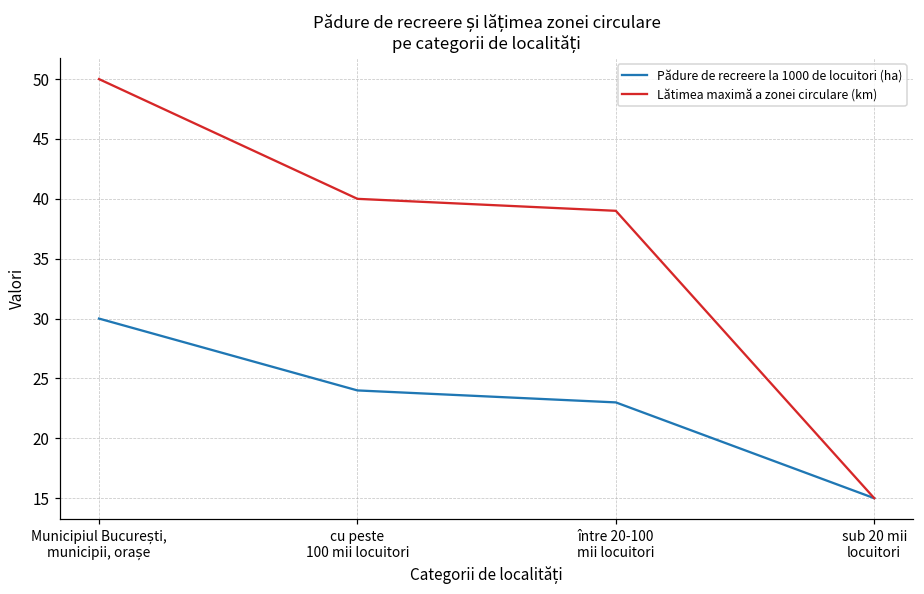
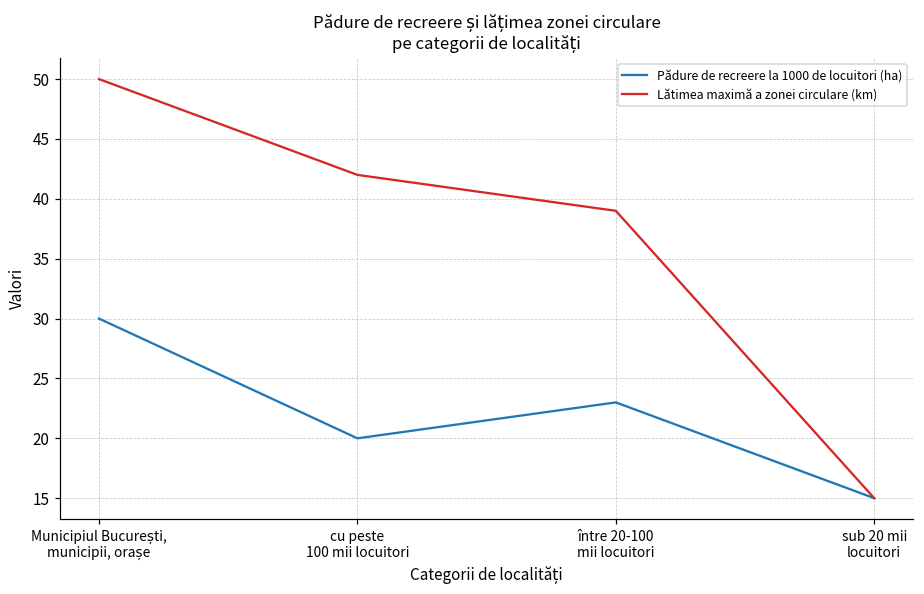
  {
    "Pădure de recreere la 1000 de locuitori (ha)": {
      "Municipiul București, municipii, orașe": 30,
-     "cu peste 100 mii locuitori": 24,
+     "cu peste 100 mii locuitori": 20,
      "între 20-100 mii locuitori": 23
    },
    "Lătimea maximă a zonei circulare (km)": {
      "Municipiul București, municipii, orașe": 50,
-     "cu peste 100 mii locuitori": 40,
+     "cu peste 100 mii locuitori": 42,
      "între 20-100 mii locuitori": 39
    }
  }
